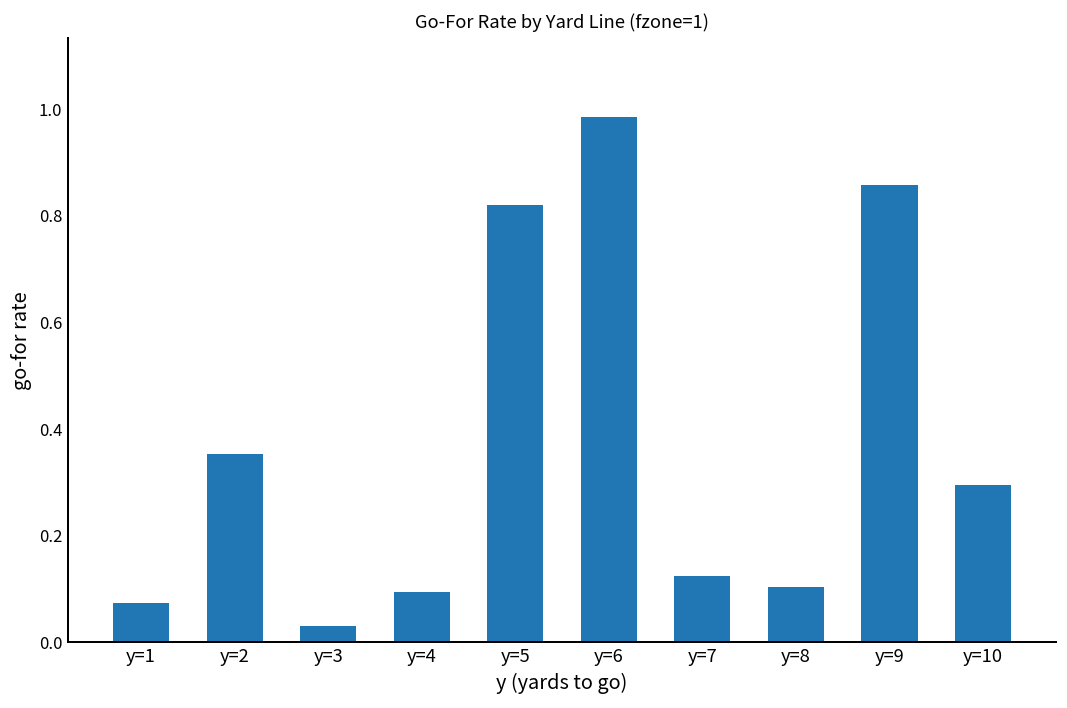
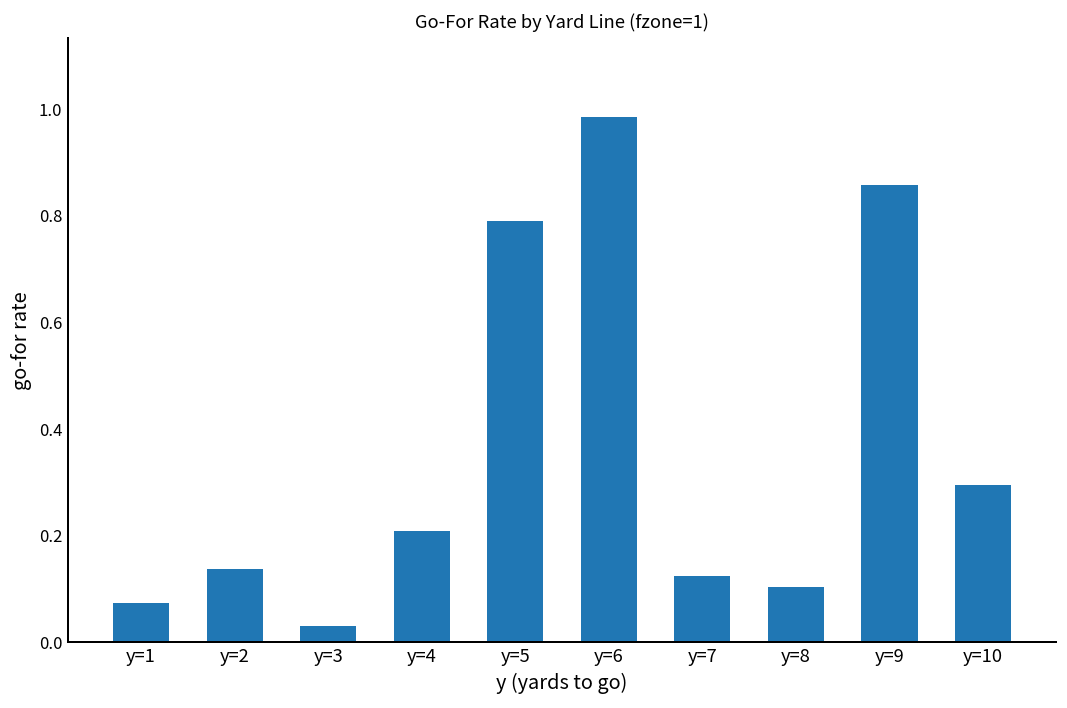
  {
    "y=1": 0.07,
-   "y=2": 0.35,
+   "y=2": 0.14,
    "y=3": 0.03,
-   "y=4": 0.09,
-   "y=5": 0.82,
+   "y=4": 0.21,
+   "y=5": 0.79,
    "y=6": 0.99,
    "y=7": 0.12,
    "y=8": 0.10,
    "y=9": 0.86,
    "y=10": 0.30
  }
